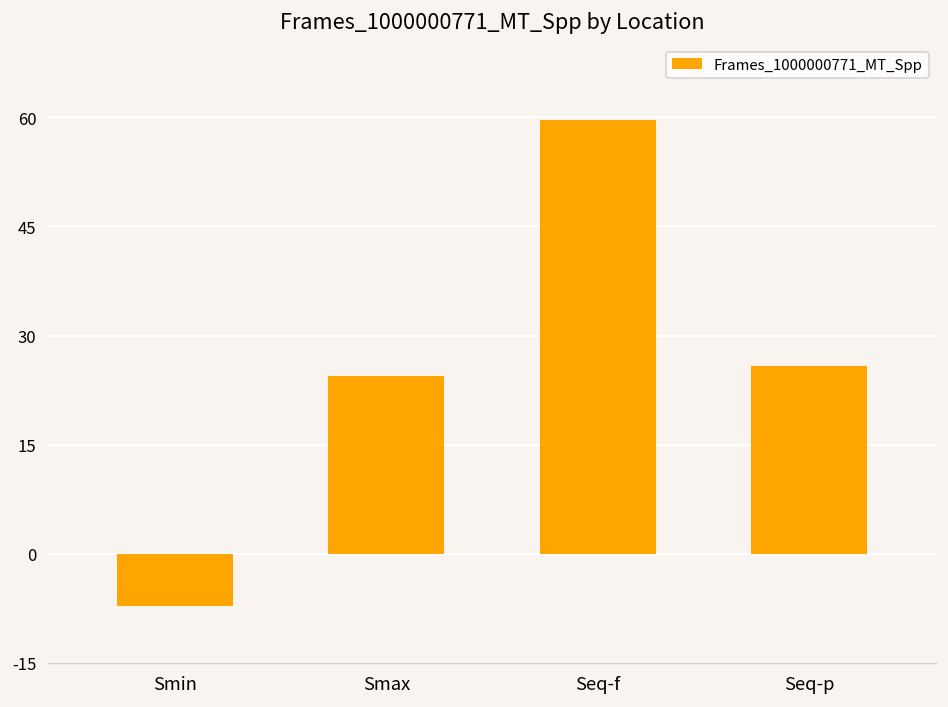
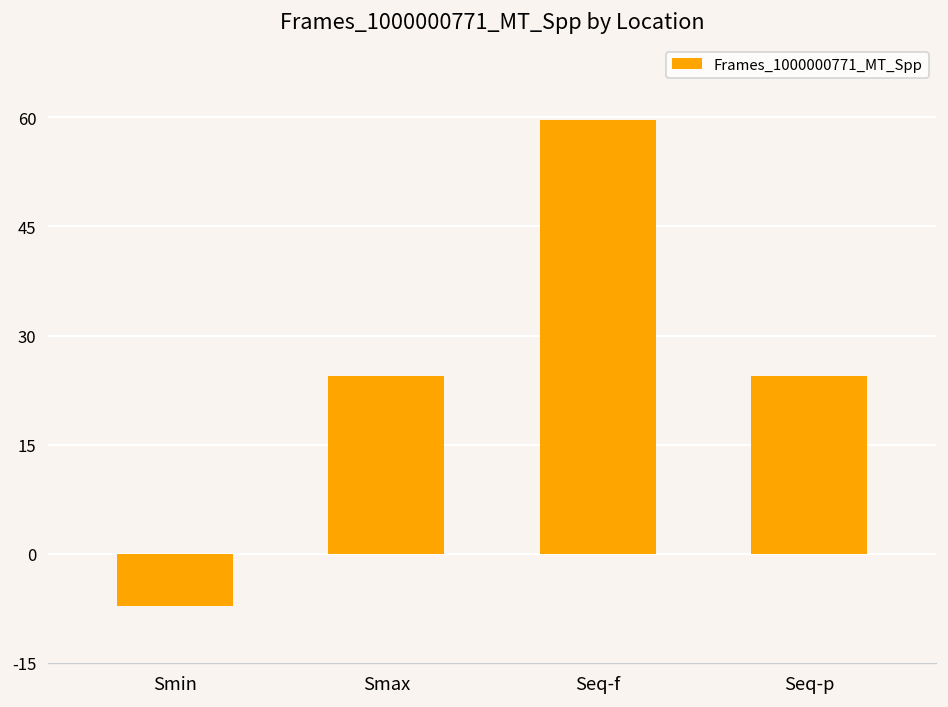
  {
    "Smin": -7,
    "Smax": 24,
    "Seq-f": 60,
-   "Seq-p": 26
+   "Seq-p": 24
  }
